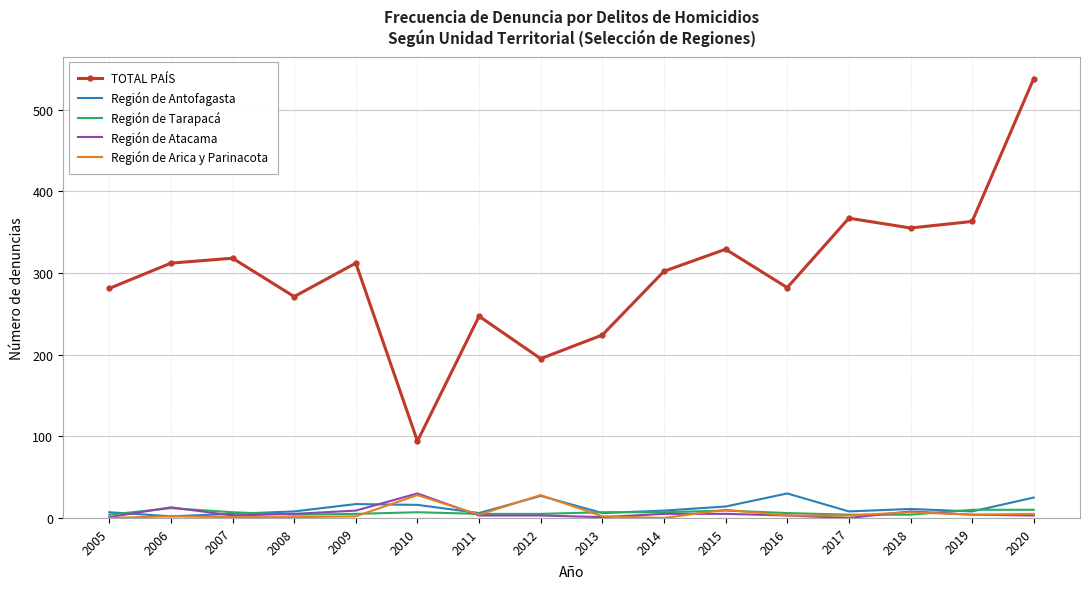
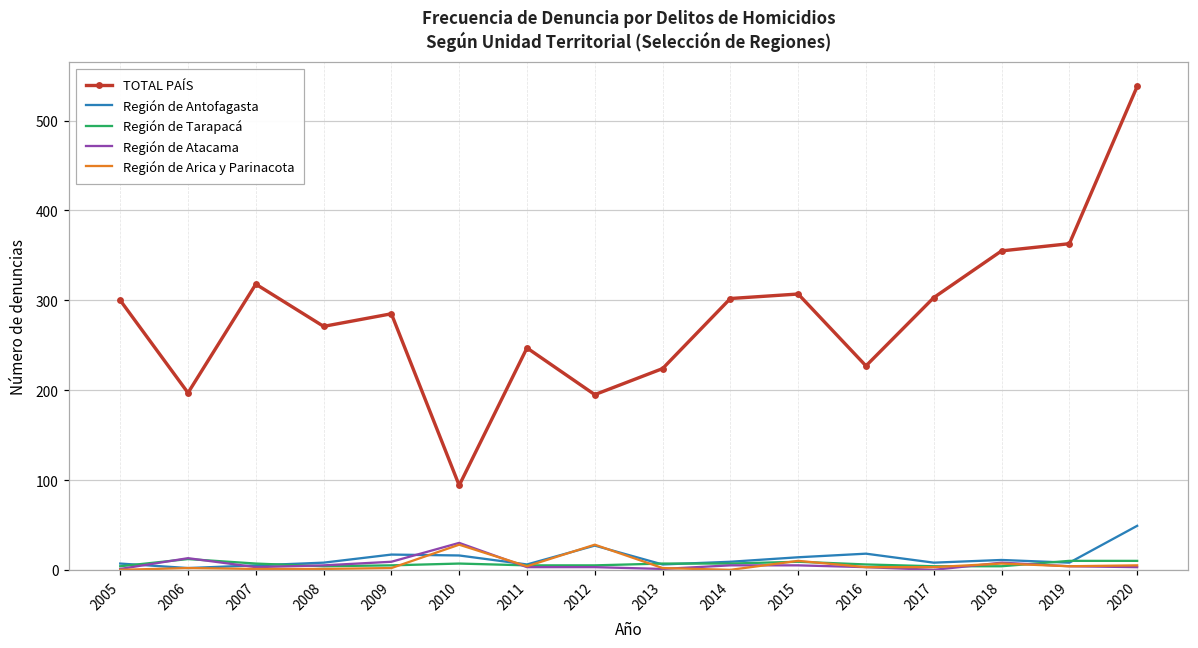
  {
    "TOTAL PAÍS": {
-     "2005": 280,
-     "2006": 310,
+     "2005": 300,
+     "2006": 200,
      "2007": 320,
      "2008": 270,
-     "2009": 310,
+     "2009": 290,
      "2010": 90,
      "2011": 250,
      "2012": 200,
      "2013": 220,
      "2014": 300,
-     "2015": 330,
-     "2016": 280,
-     "2017": 370,
+     "2015": 310,
+     "2016": 230,
+     "2017": 300,
      "2018": 360,
      "2019": 360,
      "2020": 540
    },
    "Región de Antofagasta": {
      "2009": 20,
      "2010": 20,
      "2015": 10,
-     "2016": 30,
+     "2016": 20,
      "2017": 10,
-     "2020": 30
+     "2020": 50
    },
    "Región de Tarapacá": {
      "2010": 10,
      "2020": 10
    },
    "Región de Atacama": {
      "2009": 10,
      "2015": 10
    },
    "Región de Arica y Parinacota": {
      "2014": 0
    }
  }
